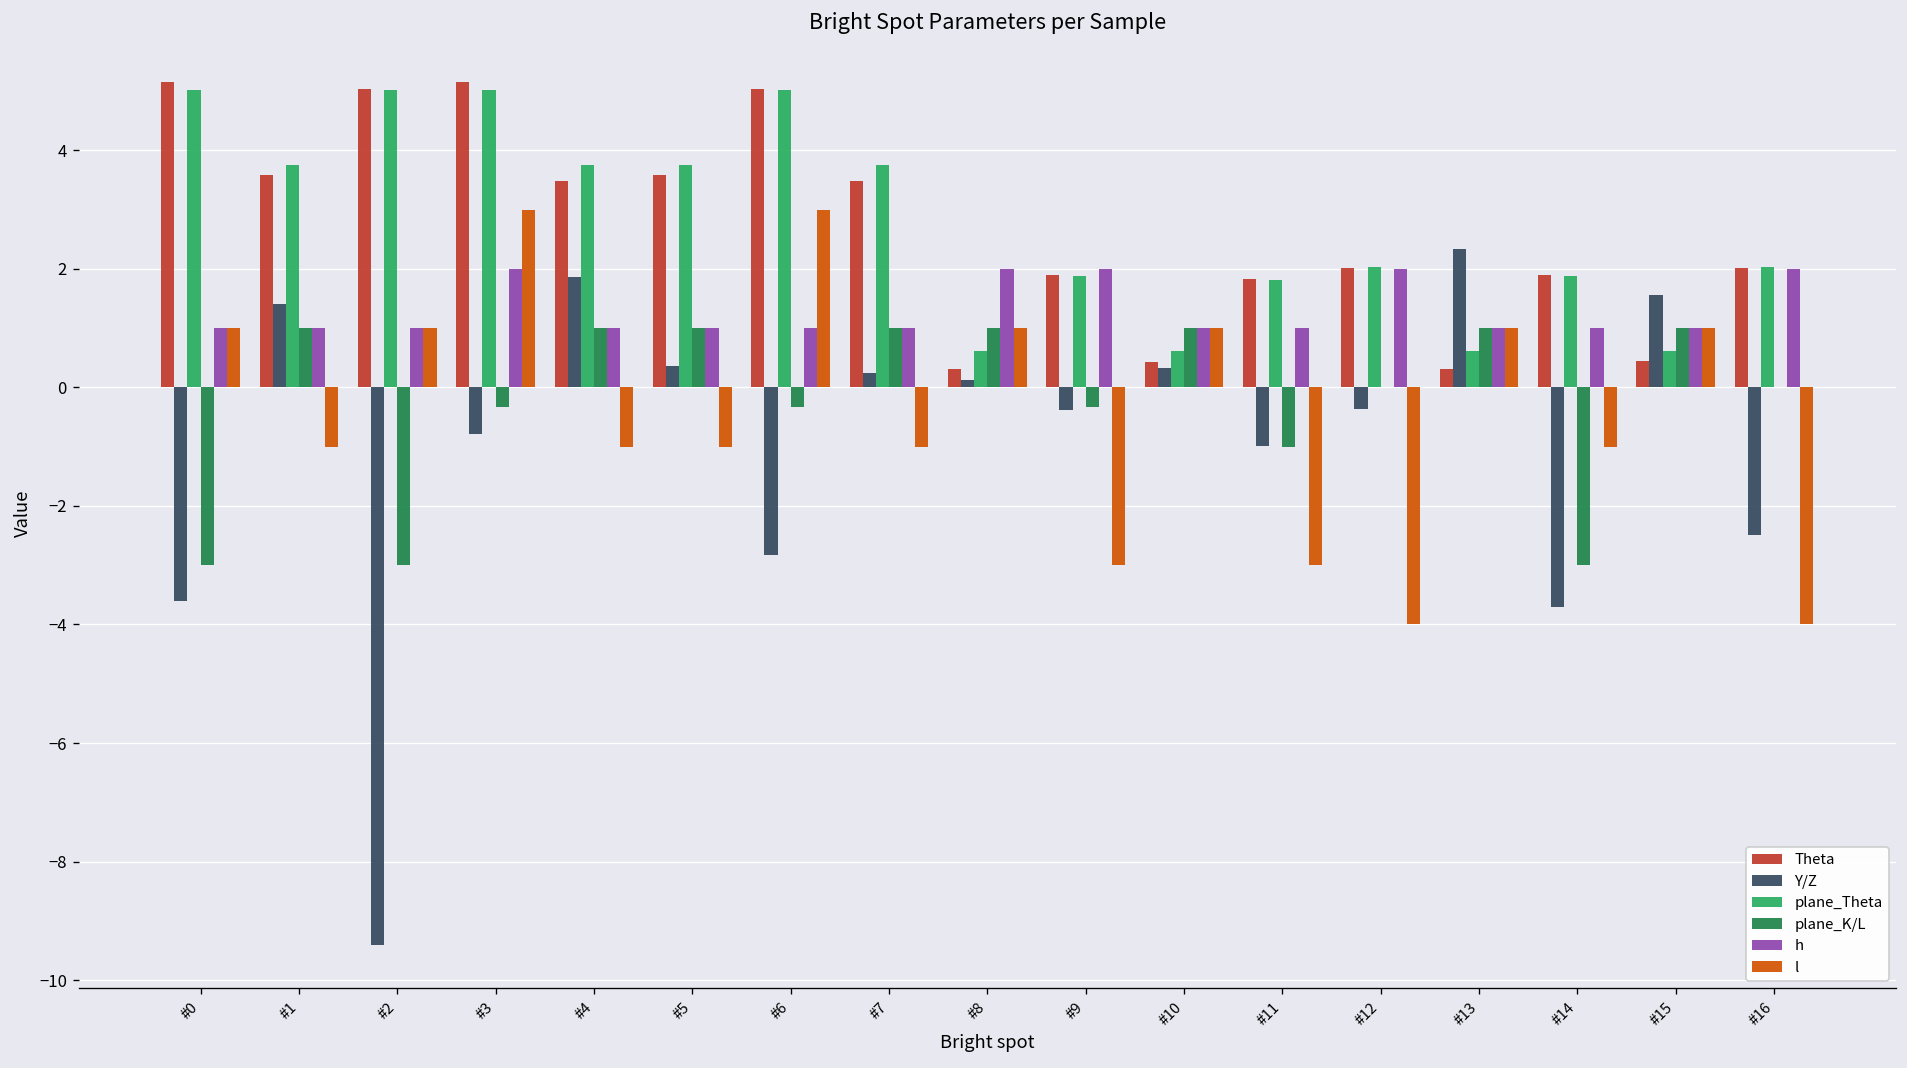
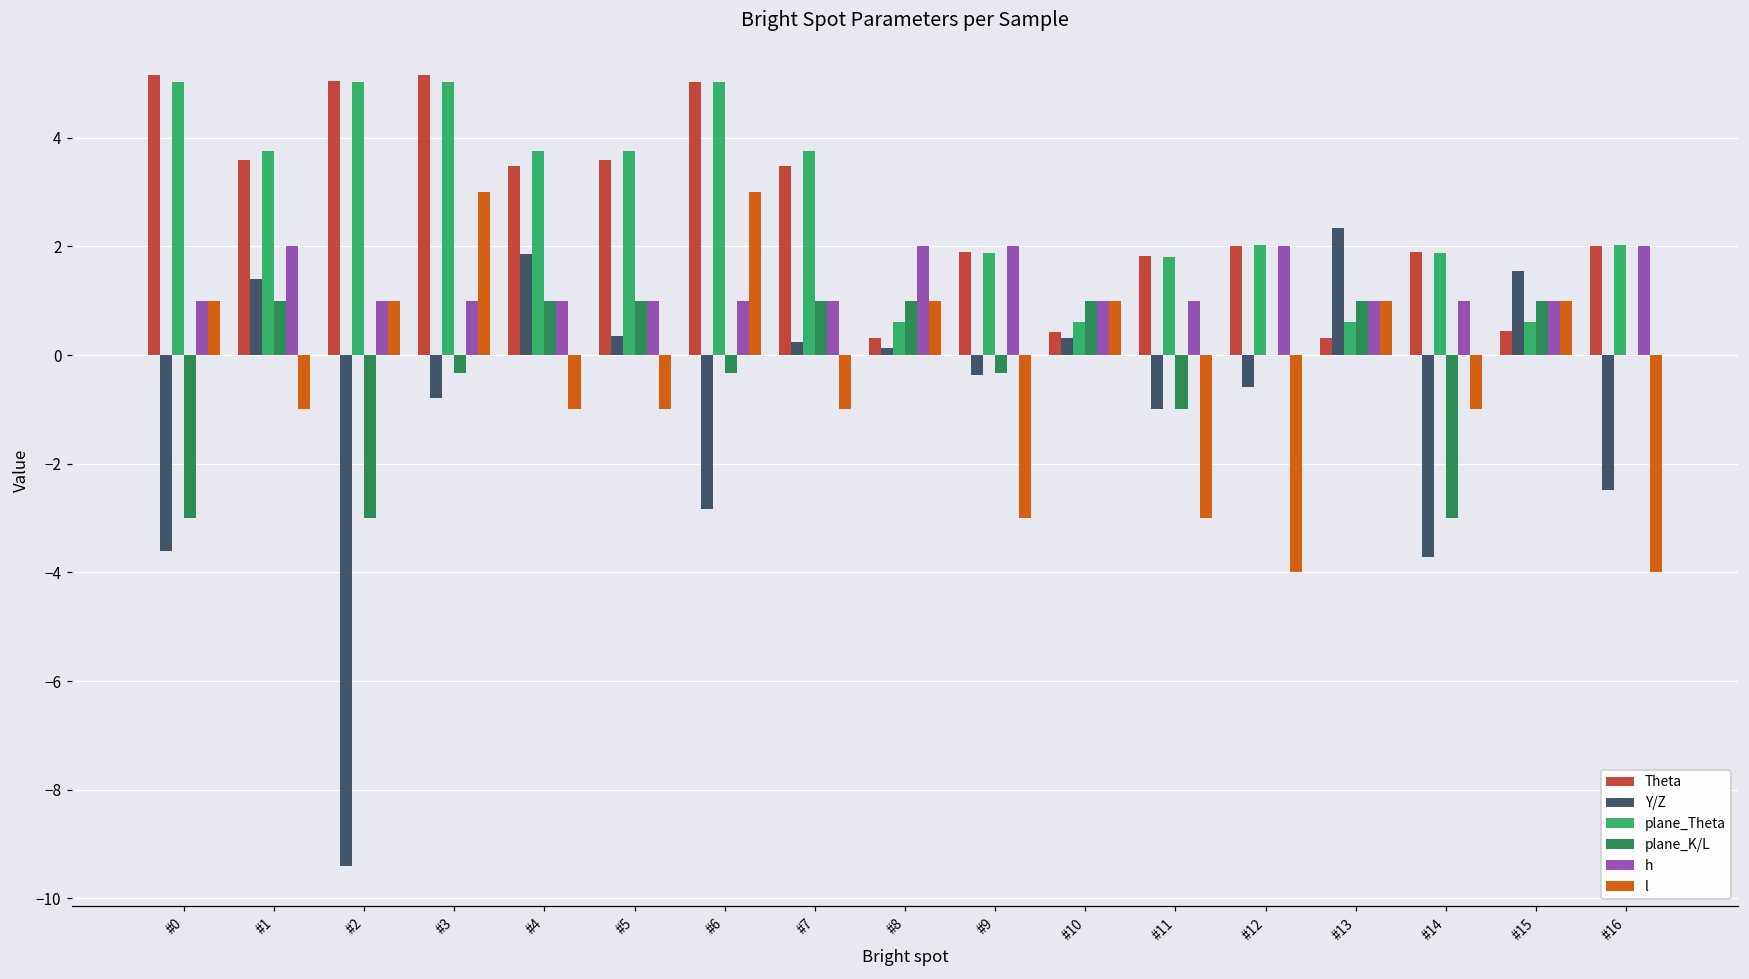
  {
    "Y/Z": {
      "#0": -3.6,
      "#1": 1.4,
      "#2": -9.4,
      "#3": -0.8,
      "#4": 1.9,
      "#5": 0.4,
      "#6": -2.8,
      "#7": 0.2,
      "#8": 0.1,
      "#9": -0.4,
      "#10": 0.3,
      "#11": -1.0,
-     "#12": -0.4,
+     "#12": -0.6,
      "#13": 2.3,
      "#14": -3.7,
      "#15": 1.6,
      "#16": -2.5
    },
    "h": {
      "#0": 1,
-     "#1": 1,
+     "#1": 2,
      "#2": 1,
-     "#3": 2,
+     "#3": 1,
      "#4": 1,
      "#5": 1,
      "#6": 1,
      "#7": 1,
      "#8": 2,
      "#9": 2,
      "#10": 1,
      "#11": 1,
      "#12": 2,
      "#13": 1,
      "#14": 1,
      "#15": 1,
      "#16": 2
    }
  }
